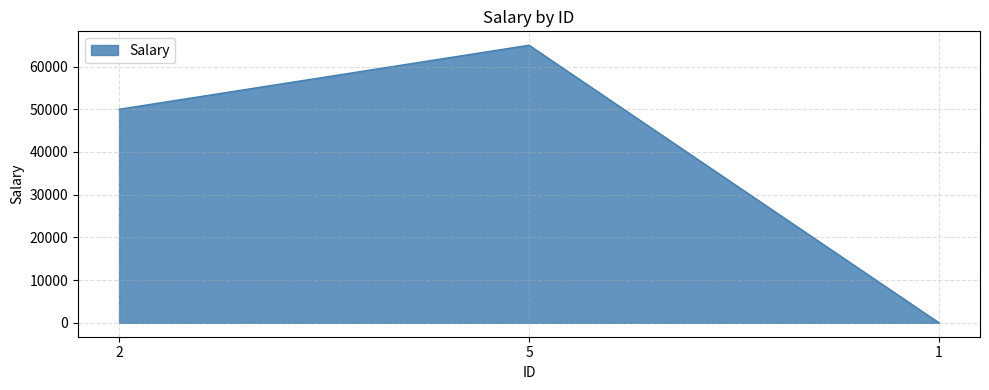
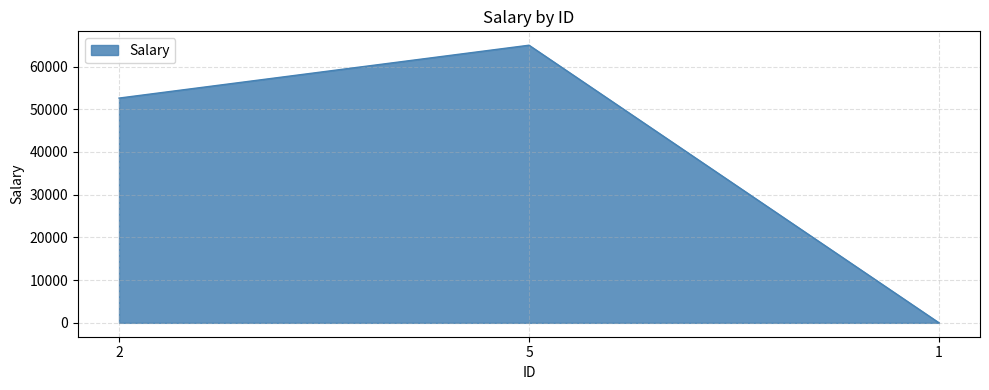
  {
-   "2": 50000,
+   "2": 53000,
    "5": 65000,
    "1": 0
  }
